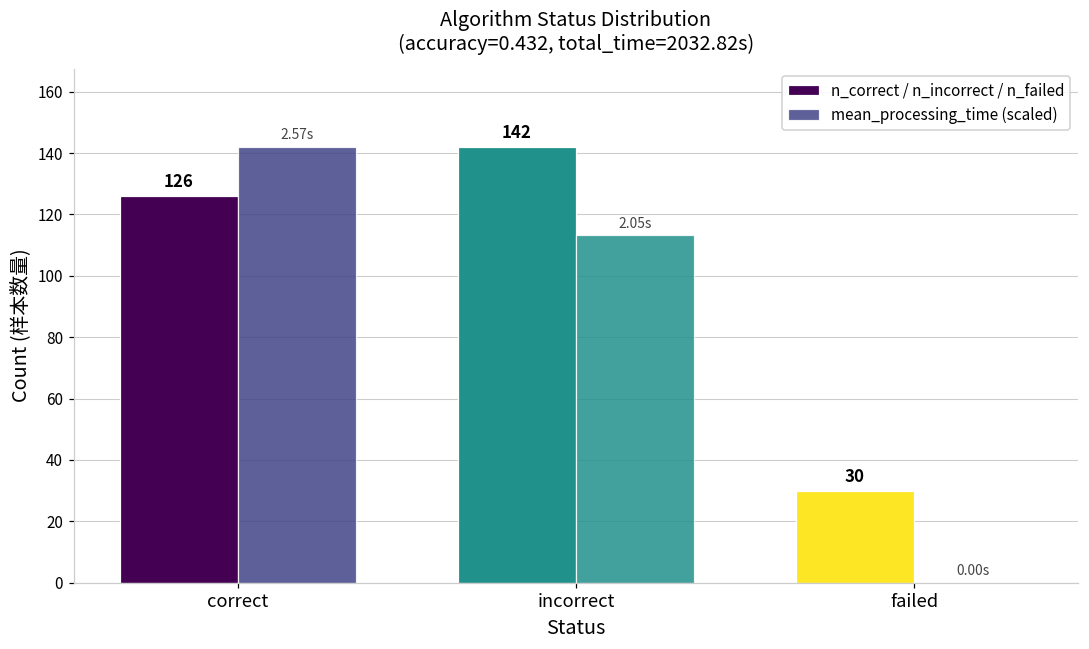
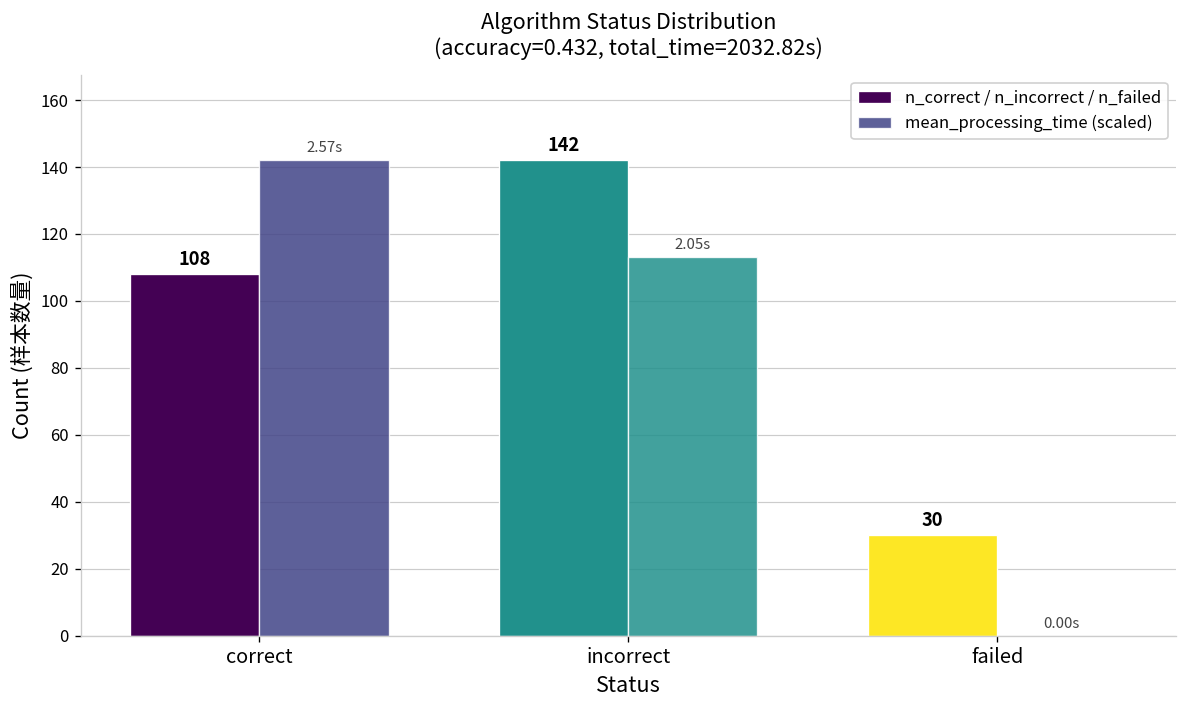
  {
    "n_correct / n_incorrect / n_failed": {
-     "correct": "126",
+     "correct": "108",
      "incorrect": "142",
      "failed": "30"
    },
    "mean_processing_time (scaled)": {
      "failed": "0.00s"
    }
  }
